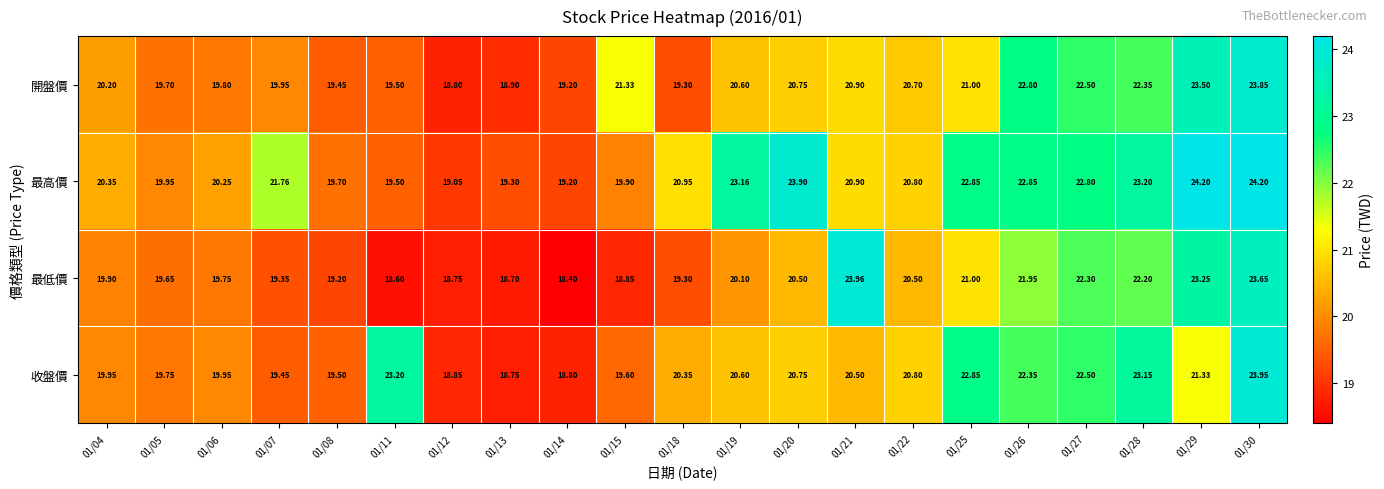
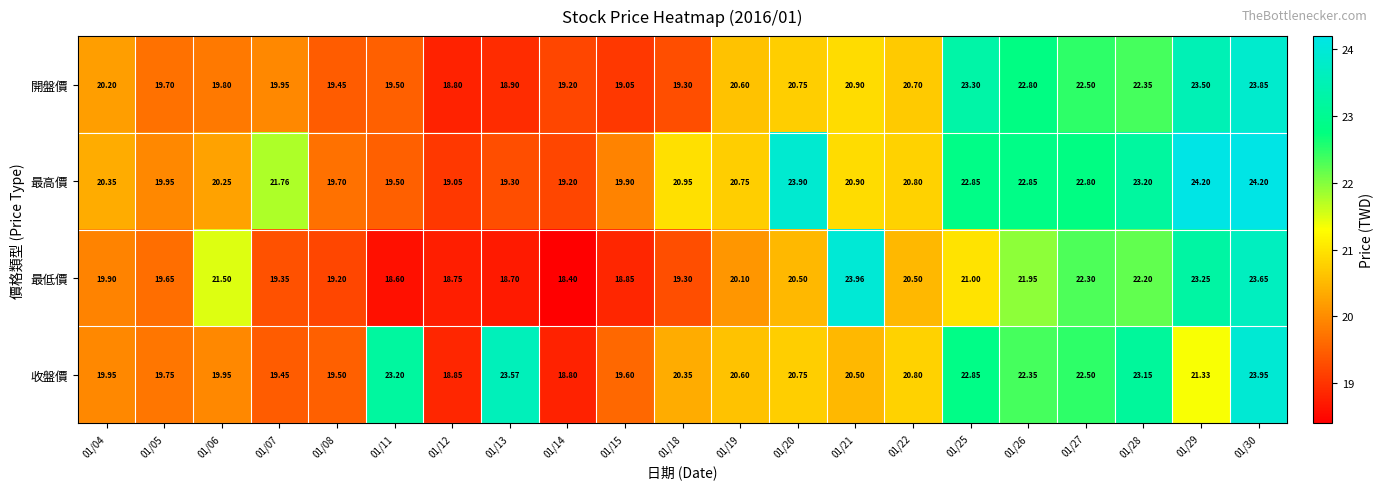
  {
    "開盤價": {
      "01/04": 20.20,
      "01/05": 19.70,
      "01/06": 19.80,
      "01/07": 19.95,
      "01/08": 19.45,
      "01/11": 19.50,
      "01/12": 18.80,
      "01/13": 18.90,
      "01/14": 19.20,
-     "01/15": 21.33,
+     "01/15": 19.05,
      "01/18": 19.30,
      "01/19": 20.60,
      "01/20": 20.75,
      "01/21": 20.90,
      "01/22": 20.70,
-     "01/25": 21.00,
+     "01/25": 23.30,
      "01/26": 22.80,
      "01/27": 22.50,
      "01/28": 22.35,
      "01/29": 23.50,
      "01/30": 23.85
    },
    "最高價": {
      "01/04": 20.35,
      "01/05": 19.95,
      "01/06": 20.25,
      "01/07": 21.76,
      "01/08": 19.70,
      "01/11": 19.50,
      "01/12": 19.05,
      "01/13": 19.30,
      "01/14": 19.20,
      "01/15": 19.90,
      "01/18": 20.95,
-     "01/19": 23.16,
+     "01/19": 20.75,
      "01/20": 23.90,
      "01/21": 20.90,
      "01/22": 20.80,
      "01/25": 22.85,
      "01/26": 22.85,
      "01/27": 22.80,
      "01/28": 23.20,
      "01/29": 24.20,
      "01/30": 24.20
    },
    "最低價": {
      "01/04": 19.90,
      "01/05": 19.65,
-     "01/06": 19.75,
+     "01/06": 21.50,
      "01/07": 19.35,
      "01/08": 19.20,
      "01/11": 18.60,
      "01/12": 18.75,
      "01/13": 18.70,
      "01/14": 18.40,
      "01/15": 18.85,
      "01/18": 19.30,
      "01/19": 20.10,
      "01/20": 20.50,
      "01/21": 23.96,
      "01/22": 20.50,
      "01/25": 21.00,
      "01/26": 21.95,
      "01/27": 22.30,
      "01/28": 22.20,
      "01/29": 23.25,
      "01/30": 23.65
    },
    "收盤價": {
      "01/04": 19.95,
      "01/05": 19.75,
      "01/06": 19.95,
      "01/07": 19.45,
      "01/08": 19.50,
      "01/11": 23.20,
      "01/12": 18.85,
-     "01/13": 18.75,
+     "01/13": 23.57,
      "01/14": 18.80,
      "01/15": 19.60,
      "01/18": 20.35,
      "01/19": 20.60,
      "01/20": 20.75,
      "01/21": 20.50,
      "01/22": 20.80,
      "01/25": 22.85,
      "01/26": 22.35,
      "01/27": 22.50,
      "01/28": 23.15,
      "01/29": 21.33,
      "01/30": 23.95
    }
  }
